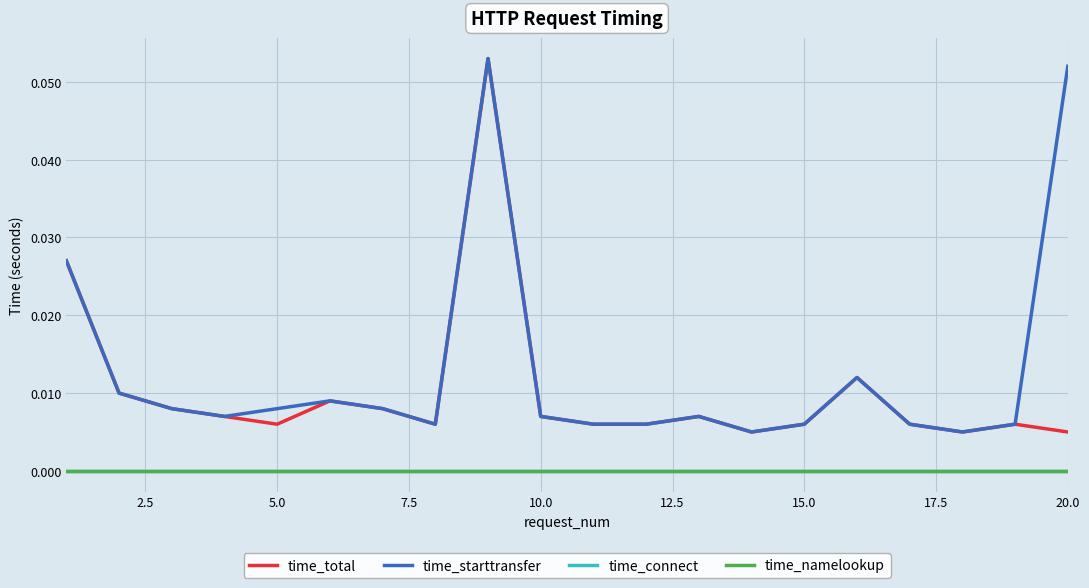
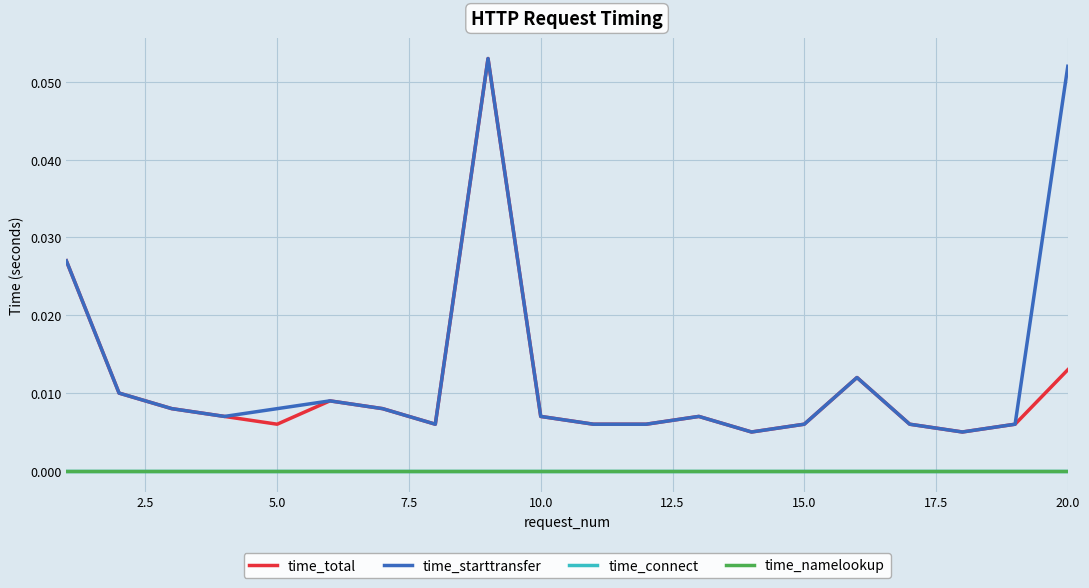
  {
    "time_total": {
      "5.0": 0.006,
-     "20.0": 0.005
+     "20.0": 0.013
    },
    "time_starttransfer": {
      "5.0": 0.008,
      "20.0": 0.052
    },
    "time_namelookup": {
      "5.0": 0.000,
      "10.0": 0.000,
      "15.0": 0.000,
      "20.0": 0.000
    }
  }
